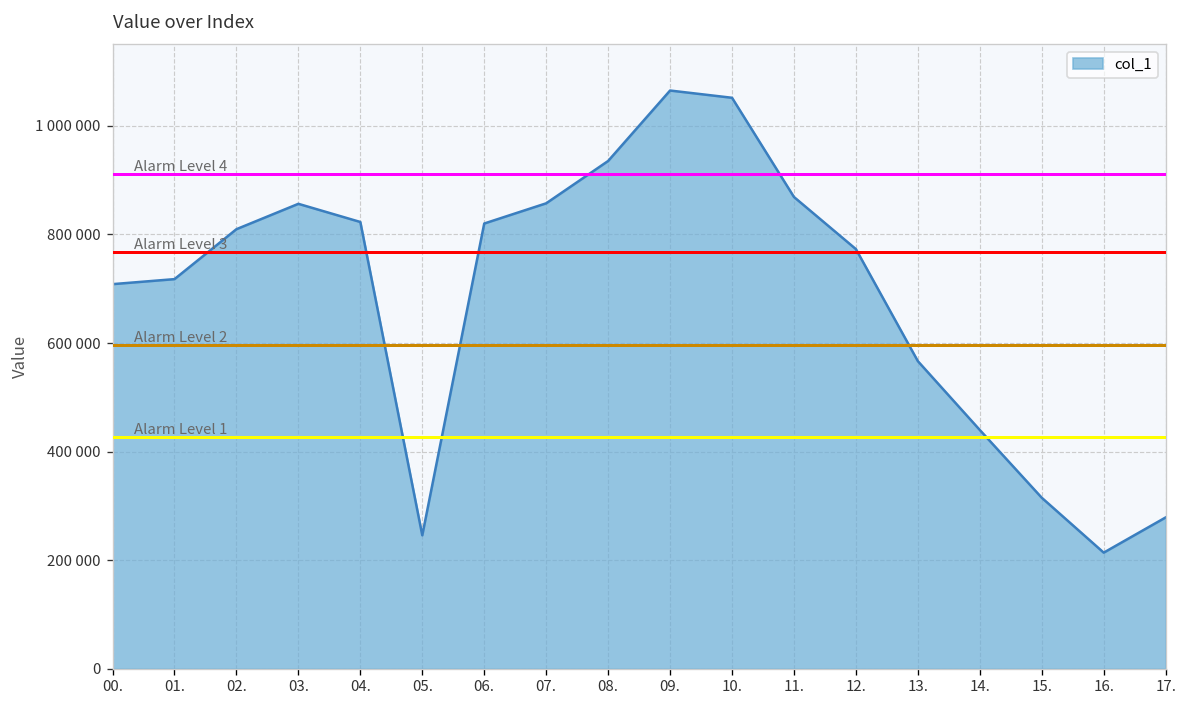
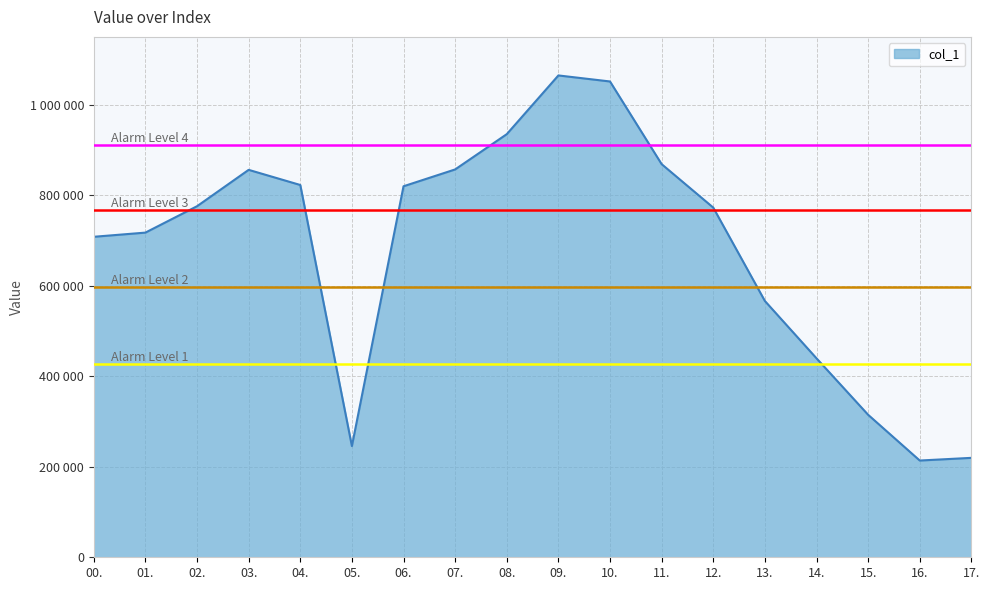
  {
    "00.": 710000,
    "01.": 720000,
-   "02.": 810000,
+   "02.": 780000,
    "03.": 860000,
    "04.": 820000,
    "05.": 250000,
    "06.": 820000,
    "07.": 860000,
    "08.": 940000,
    "09.": 1070000,
    "10.": 1050000,
    "11.": 870000,
    "12.": 770000,
    "13.": 570000,
    "14.": 440000,
    "15.": 310000,
    "16.": 210000,
-   "17.": 280000
+   "17.": 220000
  }
